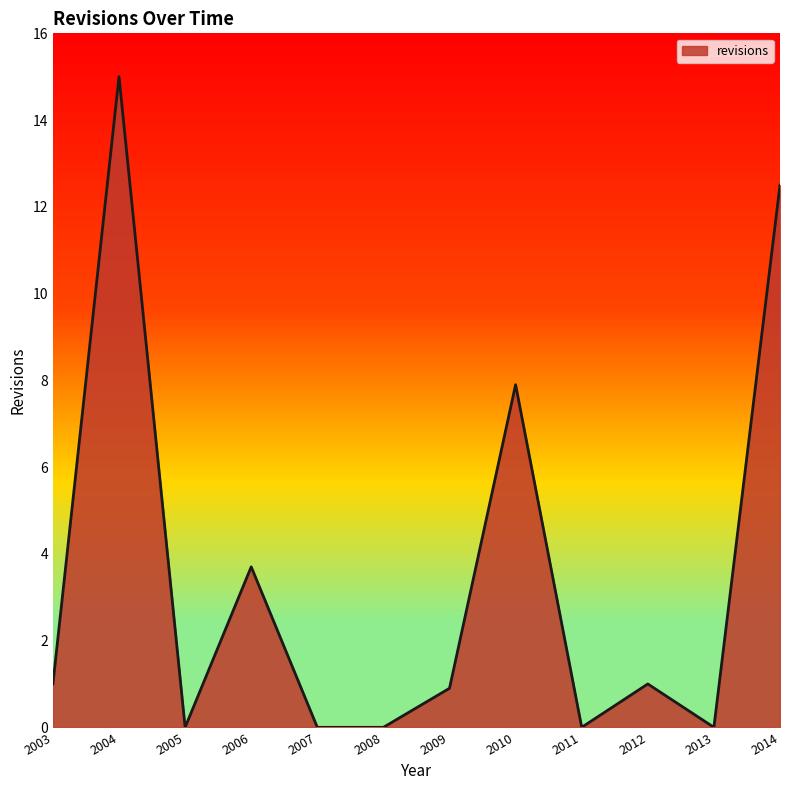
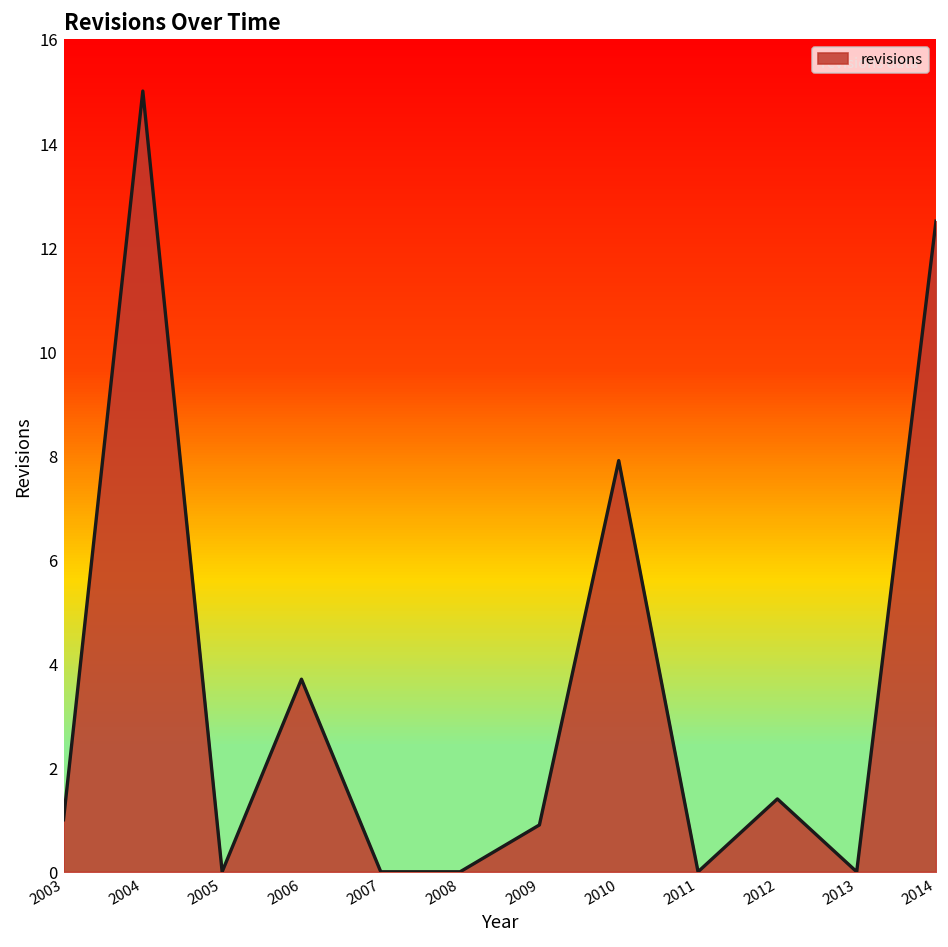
  {
    "2003": 1.0,
    "2004": 15.0,
    "2005": 0.0,
    "2006": 3.7,
    "2007": 0.0,
    "2008": 0.0,
    "2009": 0.9,
    "2010": 7.9,
    "2011": 0.0,
-   "2012": 1.0,
+   "2012": 1.4,
    "2013": 0.0,
    "2014": 12.5
  }
